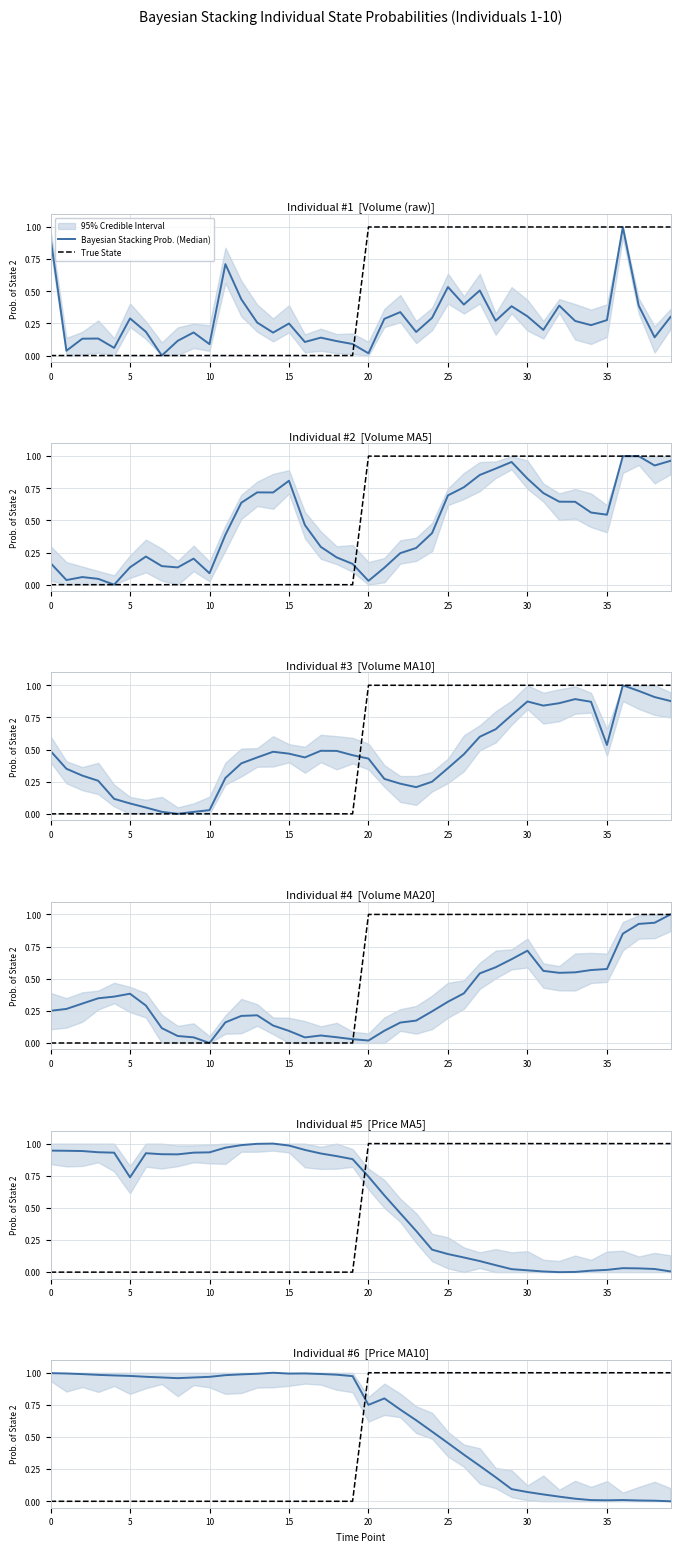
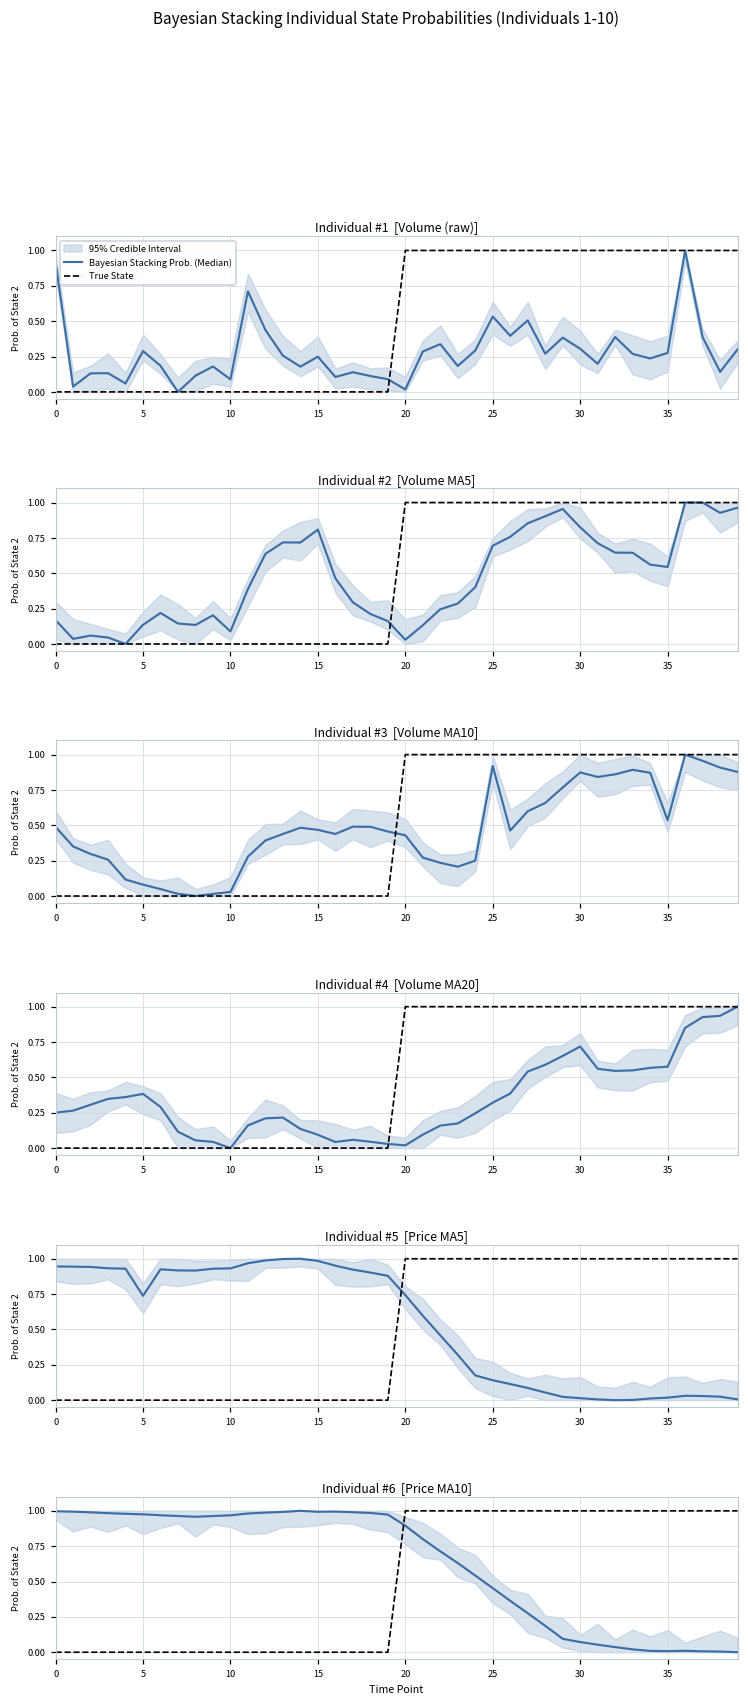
  {
    "Individual #1 [Volume (raw)]": {
      "Bayesian Stacking Prob. (Median)": {
        "0": 0.92,
        "5": 0.29,
        "10": 0.09,
        "15": 0.25,
        "20": 0.02,
        "25": 0.53,
        "30": 0.31,
        "35": 0.28
      },
      "95% Credible Interval": {
        "20": 0.11
      },
      "True State": {
        "0": 0.00,
        "5": 0.00,
        "10": 0.00,
        "15": 0.00,
        "20": 1.00,
        "25": 1.00,
        "30": 1.00,
        "35": 1.00
      }
    },
    "Individual #2 [Volume MA5]": {
      "Bayesian Stacking Prob. (Median)": {
        "0": 0.17,
        "5": 0.14,
        "10": 0.09,
        "15": 0.81,
        "20": 0.03,
        "25": 0.69,
        "30": 0.82,
        "35": 0.54
      },
      "95% Credible Interval": {
        "20": 0.18
      },
      "True State": {
        "0": 0.00,
        "5": 0.00,
        "10": 0.00,
        "15": 0.00,
        "20": 1.00,
        "25": 1.00,
        "30": 1.00,
        "35": 1.00
      }
    },
    "Individual #3 [Volume MA10]": {
      "Bayesian Stacking Prob. (Median)": {
        "0": 0.49,
        "5": 0.08,
        "10": 0.03,
        "15": 0.47,
        "20": 0.43,
-       "25": 0.36,
+       "25": 0.92,
        "30": 0.87,
        "35": 0.54
      },
      "95% Credible Interval": {
        "5": 0.13,
        "10": 0.13
      },
      "True State": {
        "0": 0.00,
        "5": 0.00,
        "10": 0.00,
        "15": 0.00,
        "20": 1.00,
        "35": 1.00
      }
    },
    "Individual #4 [Volume MA20]": {
      "Bayesian Stacking Prob. (Median)": {
        "0": 0.25,
        "5": 0.38,
        "15": 0.09,
        "20": 0.02,
        "25": 0.32,
        "30": 0.72,
        "35": 0.58
      },
      "95% Credible Interval": {
        "10": 0.05,
        "15": 0.20,
        "20": 0.07
      },
      "True State": {
        "0": 0.00,
        "5": 0.00,
        "15": 0.00,
        "20": 1.00,
        "25": 1.00,
        "30": 1.00,
        "35": 1.00
      }
    },
    "Individual #5 [Price MA5]": {
      "Bayesian Stacking Prob. (Median)": {
        "0": 0.95,
        "5": 0.74,
        "10": 0.93,
        "20": 0.74,
        "25": 0.14,
        "30": 0.01,
        "35": 0.02
      },
      "95% Credible Interval": {
        "30": 0.16,
        "35": 0.16
      },
      "True State": {
        "0": 0.00,
        "5": 0.00,
        "10": 0.00,
        "15": 0.00,
        "20": 1.00,
        "25": 1.00,
        "30": 1.00,
        "35": 1.00
      }
    },
    "Individual #6 [Price MA10]": {
      "Bayesian Stacking Prob. (Median)": {
        "5": 0.98,
        "10": 0.97,
-       "20": 0.75,
+       "20": 0.89,
        "25": 0.45,
        "30": 0.07,
        "35": 0.01
      },
      "95% Credible Interval": {
        "35": 0.16
      },
      "True State": {
        "0": 0.00,
        "5": 0.00,
        "10": 0.00,
        "15": 0.00,
        "20": 1.00,
        "25": 1.00,
        "30": 1.00,
        "35": 1.00
      }
    }
  }
